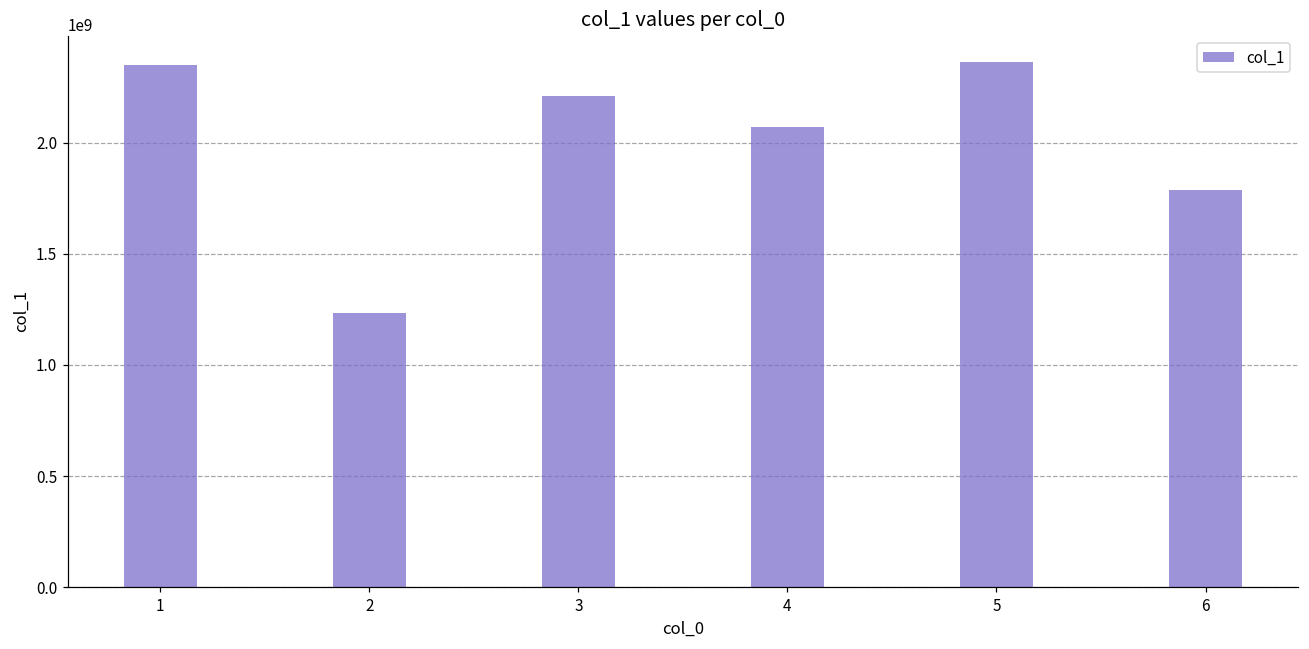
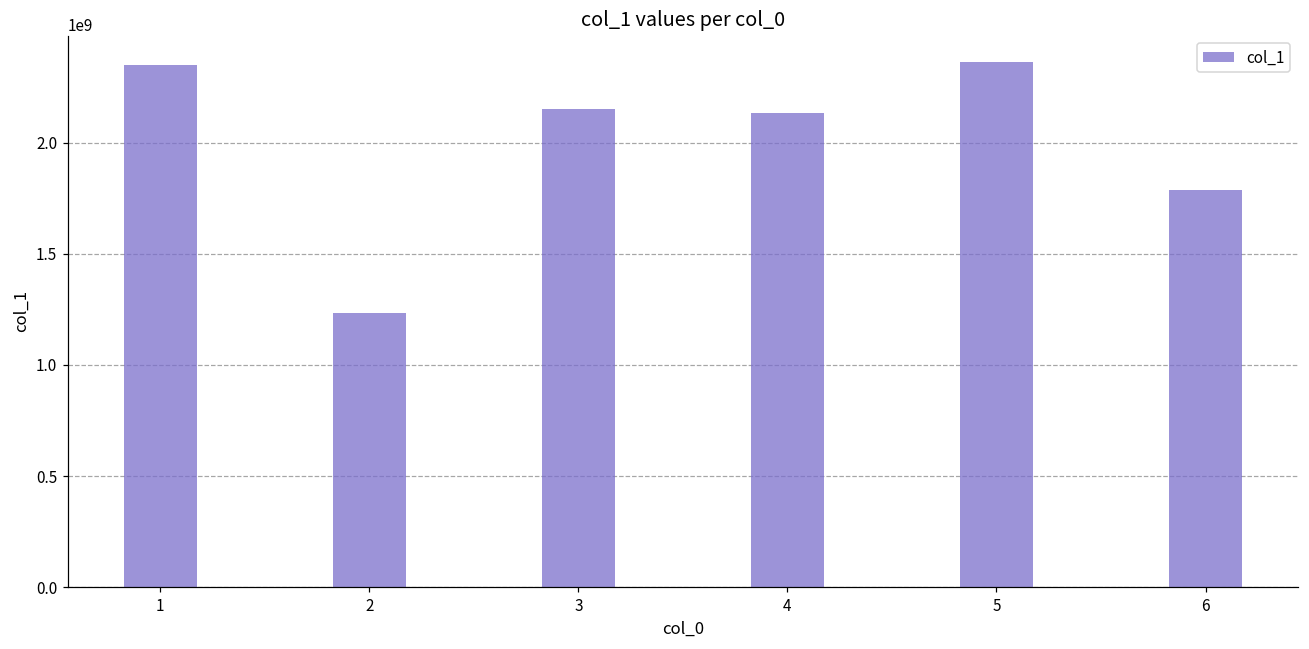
  {
    "1": 2350000000,
    "2": 1230000000,
-   "3": 2210000000,
-   "4": 2070000000,
+   "3": 2150000000,
+   "4": 2130000000,
    "5": 2360000000,
    "6": 1790000000
  }
